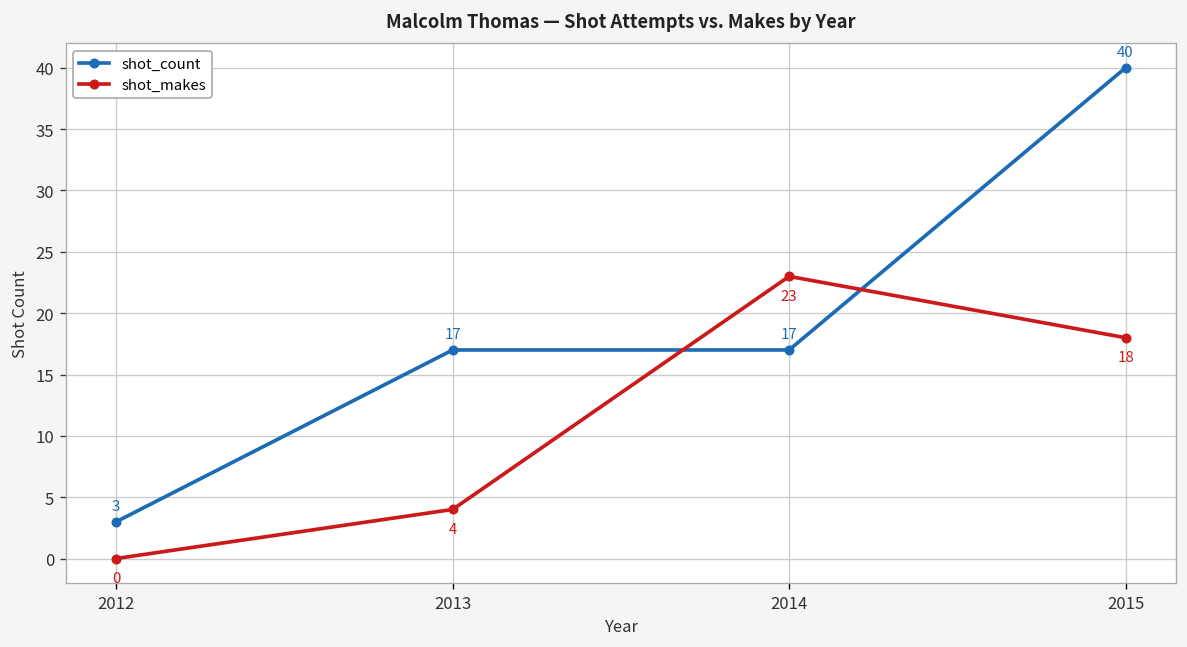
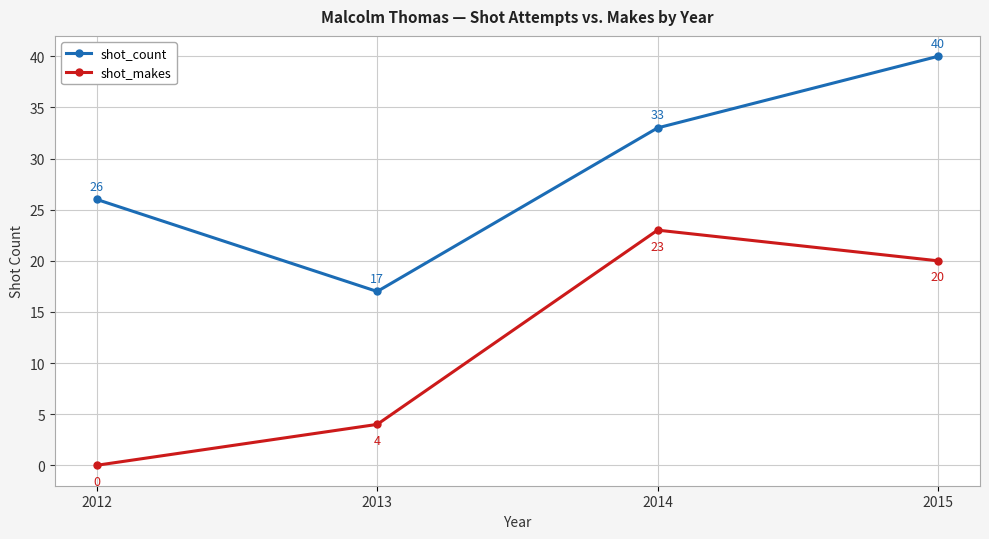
  {
    "shot_count": {
-     "2012": 3,
+     "2012": 26,
      "2013": 17,
-     "2014": 17,
+     "2014": 33,
      "2015": 40
    },
    "shot_makes": {
      "2012": 0,
      "2013": 4,
      "2014": 23,
-     "2015": 18
+     "2015": 20
    }
  }
